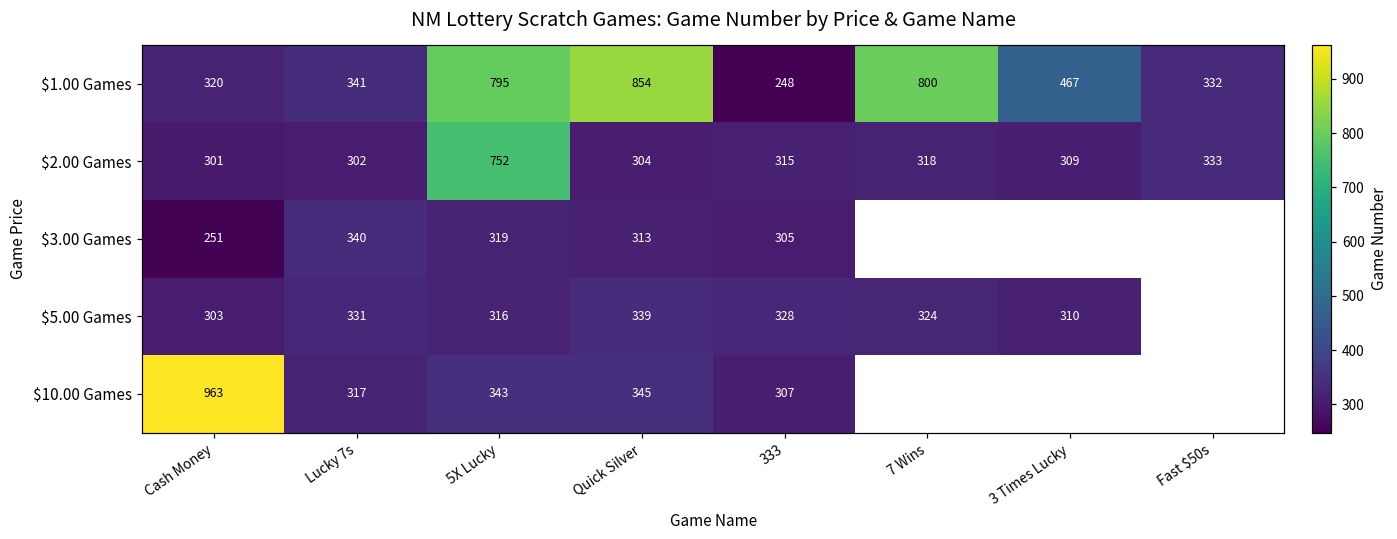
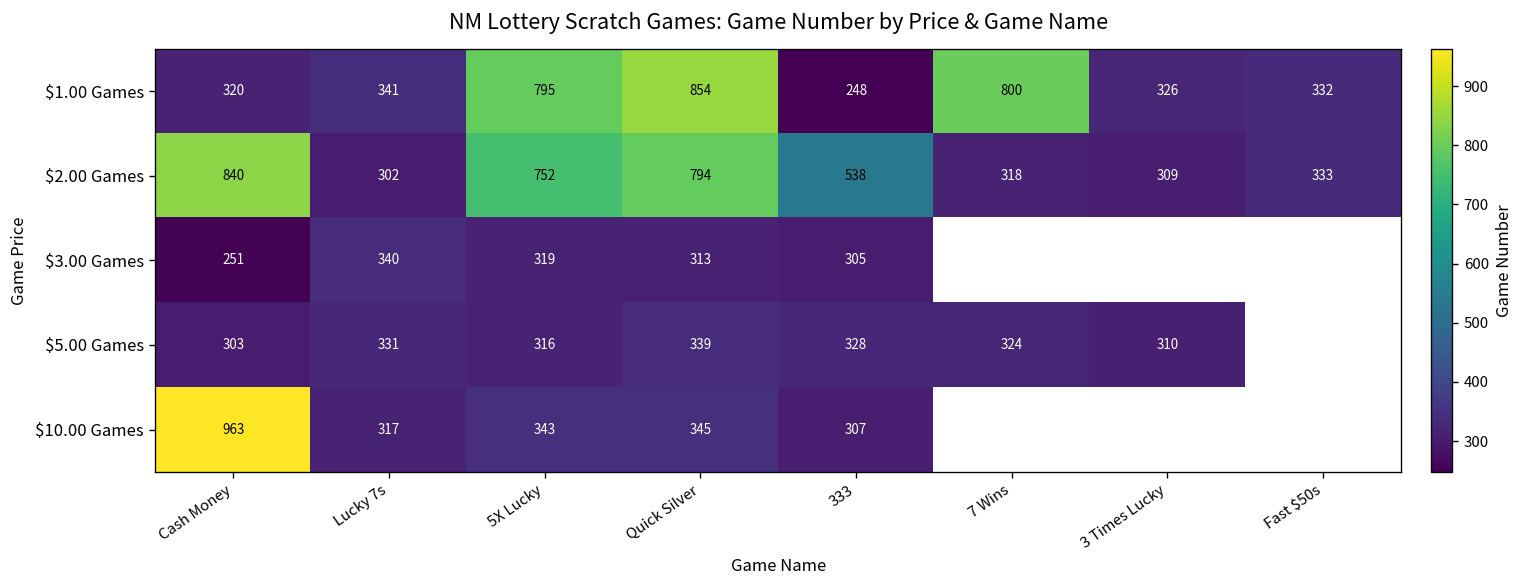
  {
    "$1.00 Games": {
      "Cash Money": 320,
      "Lucky 7s": 341,
      "5X Lucky": 795,
      "Quick Silver": 854,
      "333": 248,
      "7 Wins": 800,
-     "3 Times Lucky": 467,
+     "3 Times Lucky": 326,
      "Fast $50s": 332
    },
    "$2.00 Games": {
-     "Cash Money": 301,
+     "Cash Money": 840,
      "Lucky 7s": 302,
      "5X Lucky": 752,
-     "Quick Silver": 304,
-     "333": 315,
+     "Quick Silver": 794,
+     "333": 538,
      "7 Wins": 318,
      "3 Times Lucky": 309,
      "Fast $50s": 333
    },
    "$3.00 Games": {
      "Cash Money": 251,
      "Lucky 7s": 340,
      "5X Lucky": 319,
      "Quick Silver": 313,
      "333": 305
    },
    "$5.00 Games": {
      "Cash Money": 303,
      "Lucky 7s": 331,
      "5X Lucky": 316,
      "Quick Silver": 339,
      "333": 328,
      "7 Wins": 324,
      "3 Times Lucky": 310
    },
    "$10.00 Games": {
      "Cash Money": 963,
      "Lucky 7s": 317,
      "5X Lucky": 343,
      "Quick Silver": 345,
      "333": 307
    }
  }
